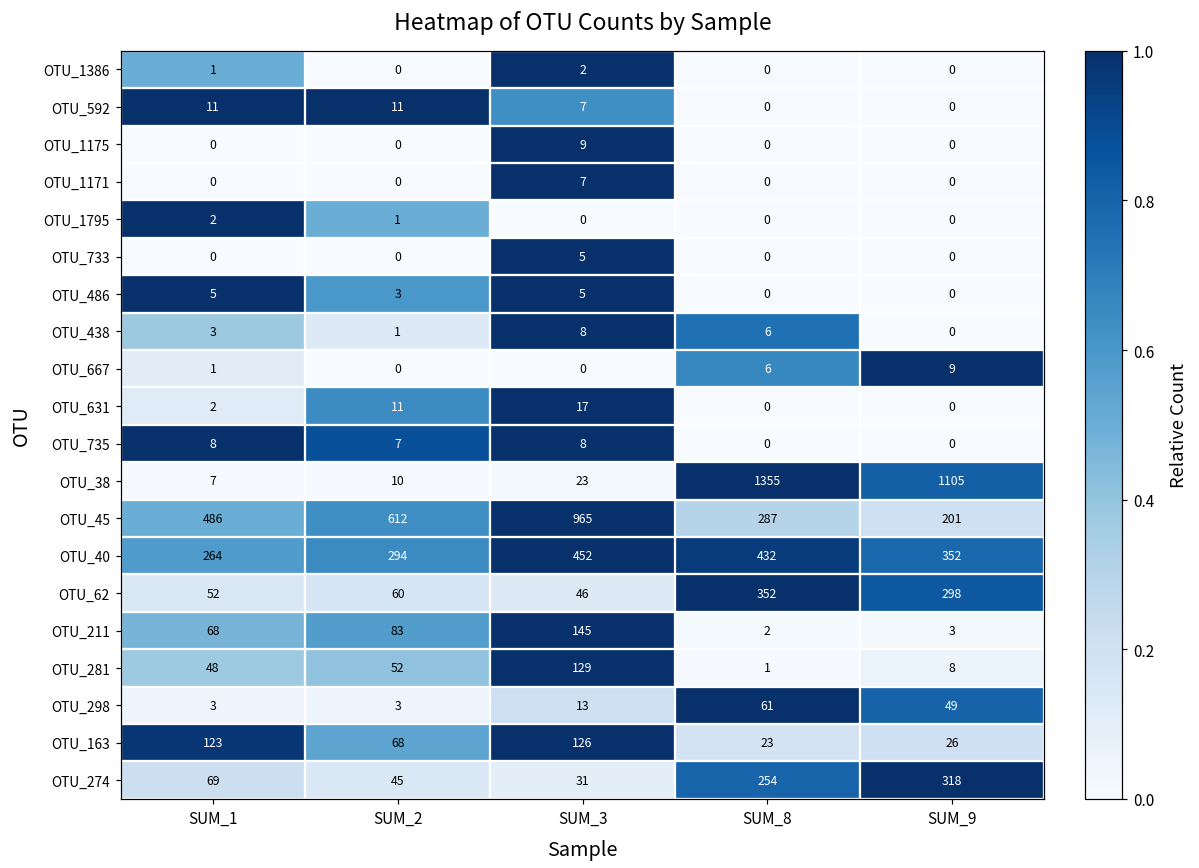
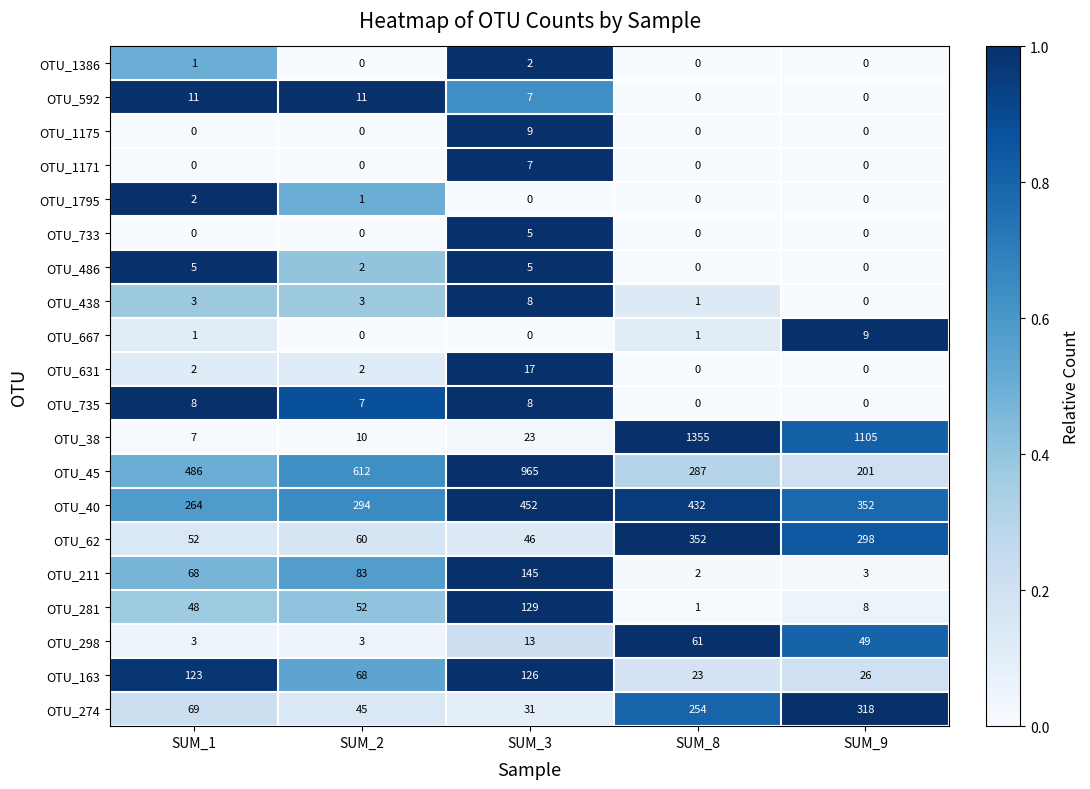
  {
    "OTU_1386": {
      "SUM_1": 1,
      "SUM_2": 0,
      "SUM_3": 2,
      "SUM_8": 0,
      "SUM_9": 0
    },
    "OTU_592": {
      "SUM_1": 11,
      "SUM_2": 11,
      "SUM_3": 7,
      "SUM_8": 0,
      "SUM_9": 0
    },
    "OTU_1175": {
      "SUM_1": 0,
      "SUM_2": 0,
      "SUM_3": 9,
      "SUM_8": 0,
      "SUM_9": 0
    },
    "OTU_1171": {
      "SUM_1": 0,
      "SUM_2": 0,
      "SUM_3": 7,
      "SUM_8": 0,
      "SUM_9": 0
    },
    "OTU_1795": {
      "SUM_1": 2,
      "SUM_2": 1,
      "SUM_3": 0,
      "SUM_8": 0,
      "SUM_9": 0
    },
    "OTU_733": {
      "SUM_1": 0,
      "SUM_2": 0,
      "SUM_3": 5,
      "SUM_8": 0,
      "SUM_9": 0
    },
    "OTU_486": {
      "SUM_1": 5,
-     "SUM_2": 3,
+     "SUM_2": 2,
      "SUM_3": 5,
      "SUM_8": 0,
      "SUM_9": 0
    },
    "OTU_438": {
      "SUM_1": 3,
-     "SUM_2": 1,
+     "SUM_2": 3,
      "SUM_3": 8,
-     "SUM_8": 6,
+     "SUM_8": 1,
      "SUM_9": 0
    },
    "OTU_667": {
      "SUM_1": 1,
      "SUM_2": 0,
      "SUM_3": 0,
-     "SUM_8": 6,
+     "SUM_8": 1,
      "SUM_9": 9
    },
    "OTU_631": {
      "SUM_1": 2,
-     "SUM_2": 11,
+     "SUM_2": 2,
      "SUM_3": 17,
      "SUM_8": 0,
      "SUM_9": 0
    },
    "OTU_735": {
      "SUM_1": 8,
      "SUM_2": 7,
      "SUM_3": 8,
      "SUM_8": 0,
      "SUM_9": 0
    },
    "OTU_38": {
      "SUM_1": 7,
      "SUM_2": 10,
      "SUM_3": 23,
      "SUM_8": 1355,
      "SUM_9": 1105
    },
    "OTU_45": {
      "SUM_1": 486,
      "SUM_2": 612,
      "SUM_3": 965,
      "SUM_8": 287,
      "SUM_9": 201
    },
    "OTU_40": {
      "SUM_1": 264,
      "SUM_2": 294,
      "SUM_3": 452,
      "SUM_8": 432,
      "SUM_9": 352
    },
    "OTU_62": {
      "SUM_1": 52,
      "SUM_2": 60,
      "SUM_3": 46,
      "SUM_8": 352,
      "SUM_9": 298
    },
    "OTU_211": {
      "SUM_1": 68,
      "SUM_2": 83,
      "SUM_3": 145,
      "SUM_8": 2,
      "SUM_9": 3
    },
    "OTU_281": {
      "SUM_1": 48,
      "SUM_2": 52,
      "SUM_3": 129,
      "SUM_8": 1,
      "SUM_9": 8
    },
    "OTU_298": {
      "SUM_1": 3,
      "SUM_2": 3,
      "SUM_3": 13,
      "SUM_8": 61,
      "SUM_9": 49
    },
    "OTU_163": {
      "SUM_1": 123,
      "SUM_2": 68,
      "SUM_3": 126,
      "SUM_8": 23,
      "SUM_9": 26
    },
    "OTU_274": {
      "SUM_1": 69,
      "SUM_2": 45,
      "SUM_3": 31,
      "SUM_8": 254,
      "SUM_9": 318
    }
  }
